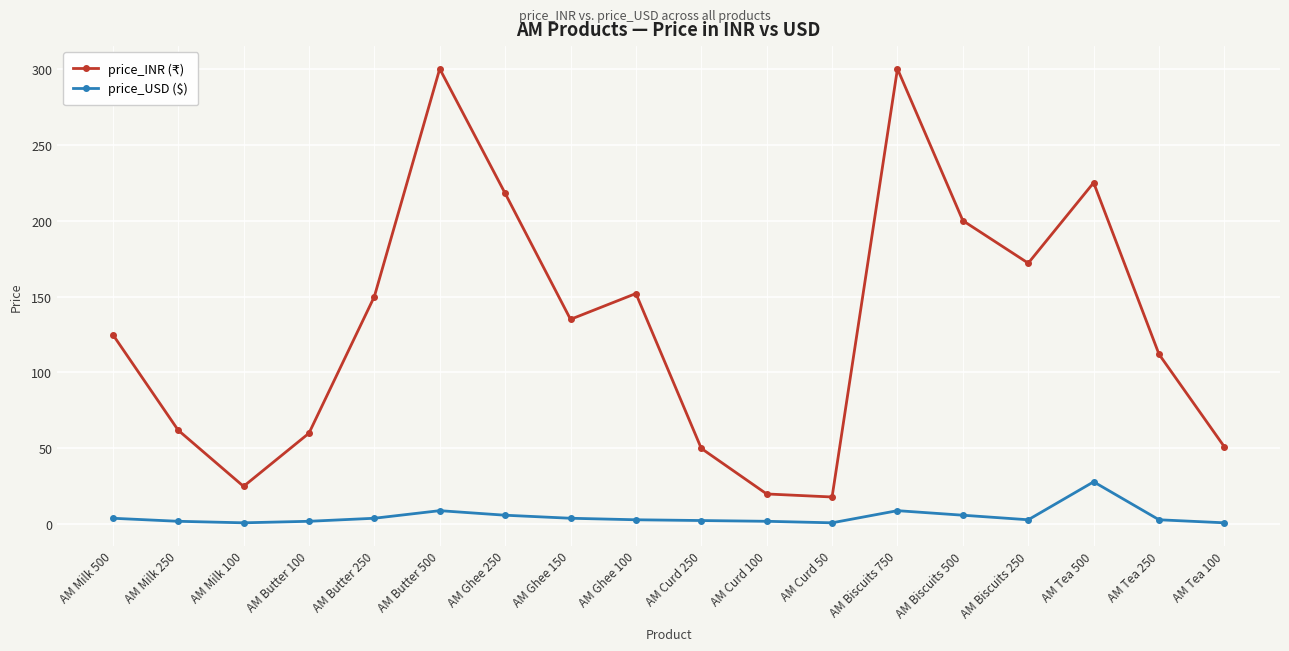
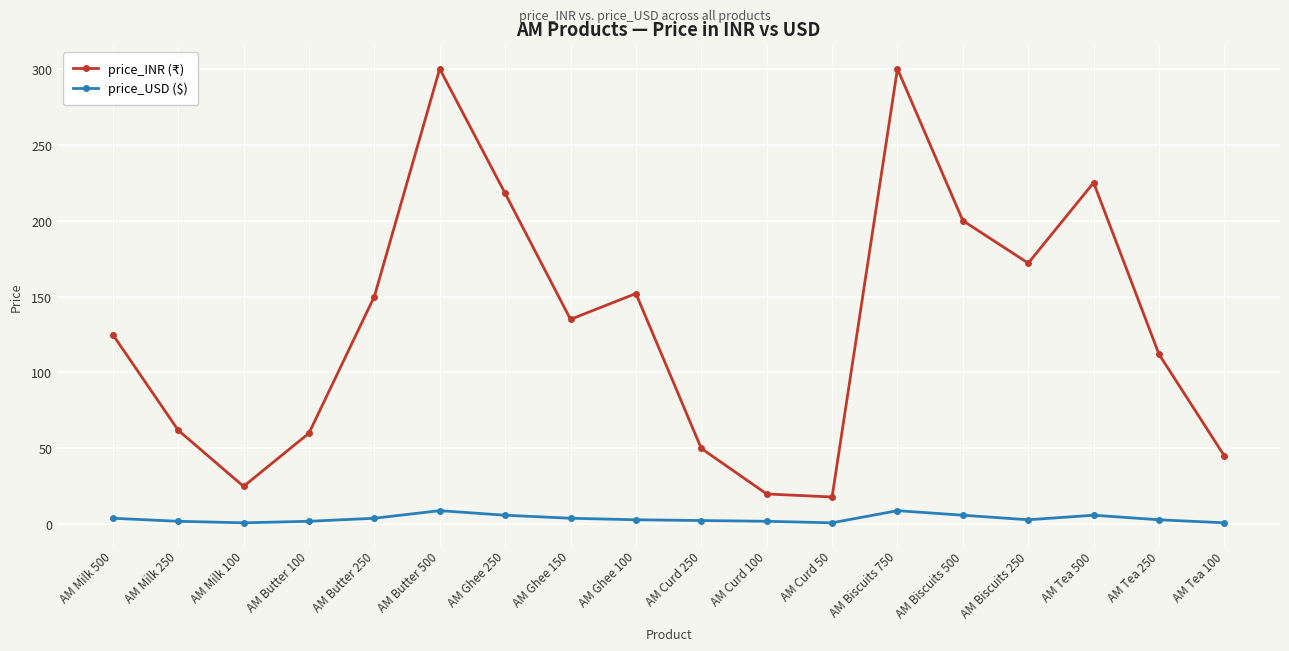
  {
    "price_INR (₹)": {
      "AM Milk 500": 125,
      "AM Milk 250": 62,
      "AM Milk 100": 25,
      "AM Butter 100": 60,
      "AM Butter 250": 150,
      "AM Butter 500": 300,
      "AM Ghee 250": 218,
      "AM Ghee 150": 135,
      "AM Ghee 100": 152,
      "AM Curd 250": 50,
      "AM Curd 100": 20,
      "AM Curd 50": 18,
      "AM Biscuits 750": 300,
      "AM Biscuits 500": 200,
      "AM Biscuits 250": 172,
      "AM Tea 500": 225,
      "AM Tea 250": 112,
-     "AM Tea 100": 51
+     "AM Tea 100": 45
    },
    "price_USD ($)": {
      "AM Milk 500": 4,
      "AM Milk 250": 2,
      "AM Milk 100": 1,
      "AM Butter 100": 2,
      "AM Butter 250": 4,
      "AM Butter 500": 9,
      "AM Ghee 250": 6,
      "AM Ghee 150": 4,
      "AM Ghee 100": 3,
      "AM Curd 250": 3,
      "AM Curd 100": 2,
      "AM Curd 50": 1,
      "AM Biscuits 750": 9,
      "AM Biscuits 500": 6,
      "AM Biscuits 250": 3,
-     "AM Tea 500": 28,
+     "AM Tea 500": 6,
      "AM Tea 250": 3,
      "AM Tea 100": 1
    }
  }
